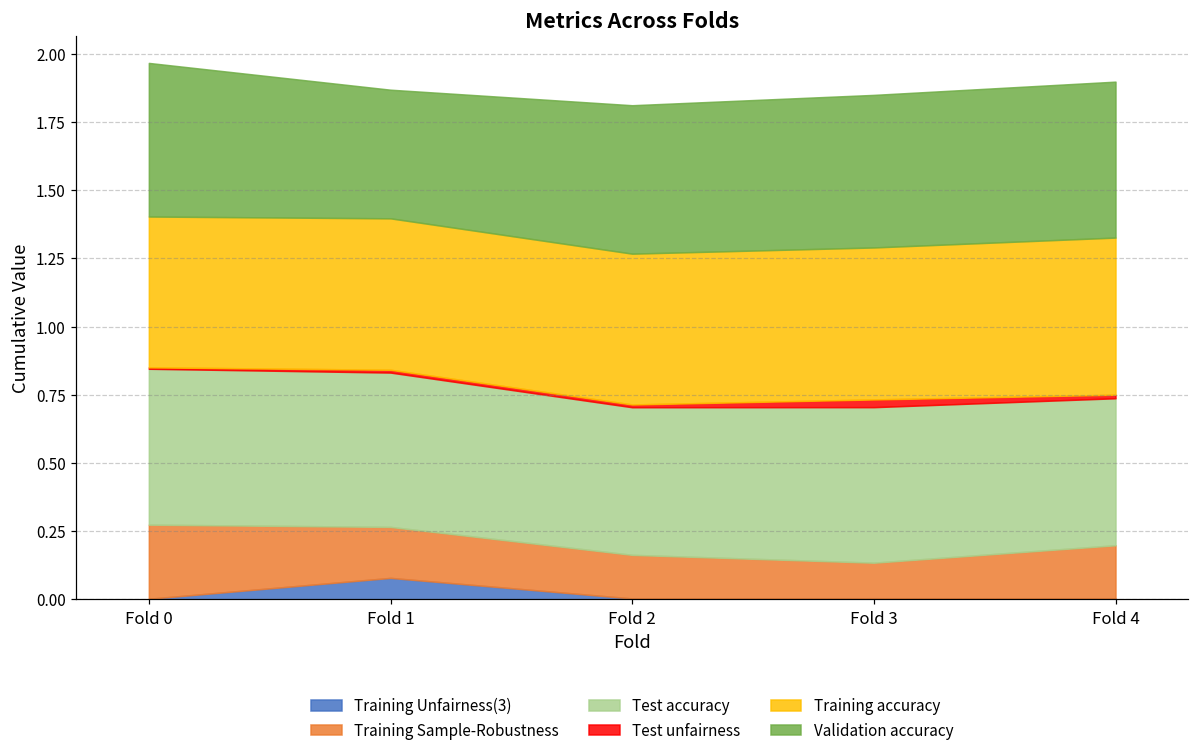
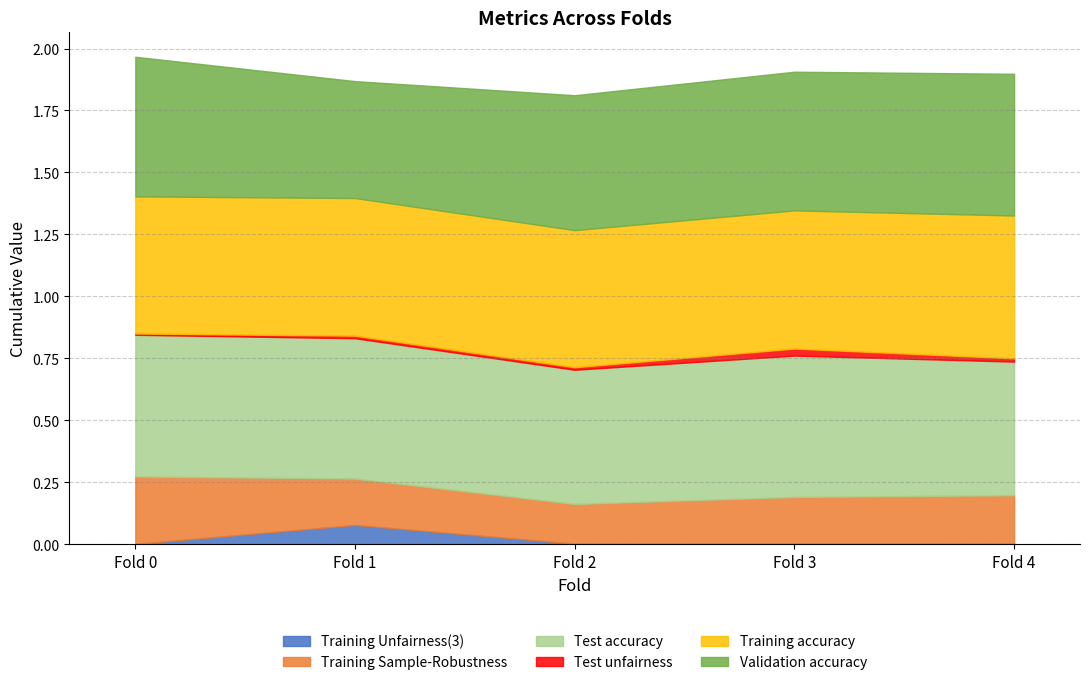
  {
    "Training Unfairness(3)": {
      "Fold 1": 0.08
    },
    "Training Sample-Robustness": {
      "Fold 0": 0.27,
      "Fold 1": 0.19,
      "Fold 2": 0.16,
-     "Fold 3": 0.13,
+     "Fold 3": 0.19,
      "Fold 4": 0.20
    },
    "Test accuracy": {
      "Fold 3": 0.57,
      "Fold 4": 0.54
    },
    "Test unfairness": {
      "Fold 3": 0.03,
      "Fold 4": 0.01
    },
    "Training accuracy": {
      "Fold 0": 0.55,
      "Fold 1": 0.56,
      "Fold 2": 0.55,
      "Fold 3": 0.56,
      "Fold 4": 0.58
    },
    "Validation accuracy": {
      "Fold 0": 0.56,
      "Fold 1": 0.47,
      "Fold 2": 0.54,
      "Fold 3": 0.56,
      "Fold 4": 0.57
    }
  }
